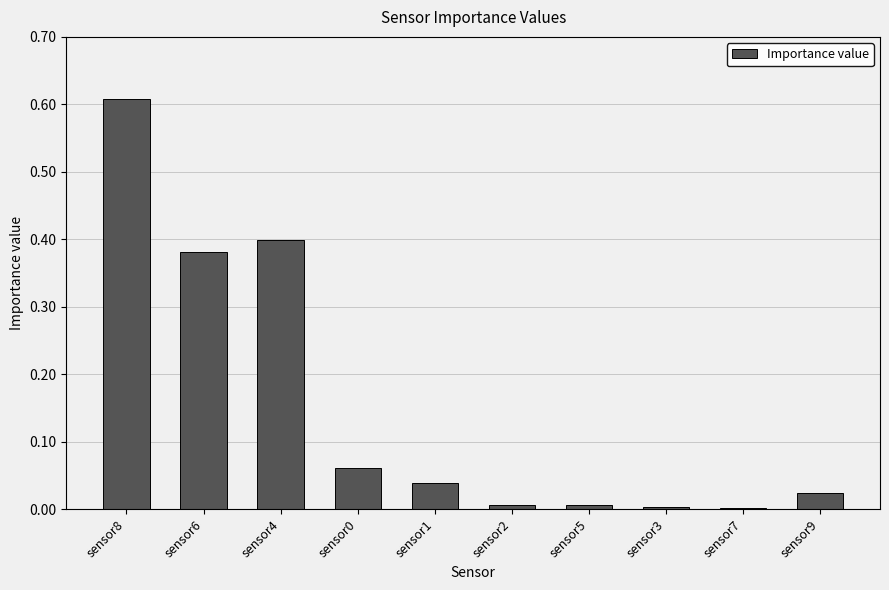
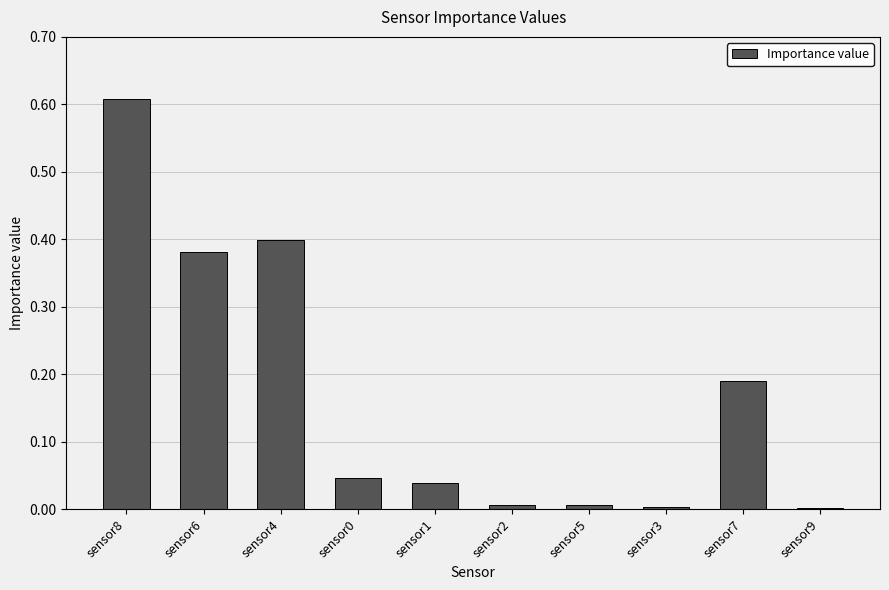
  {
    "sensor8": 0.61,
    "sensor6": 0.38,
    "sensor4": 0.40,
-   "sensor0": 0.06,
+   "sensor0": 0.05,
    "sensor1": 0.04,
    "sensor2": 0.01,
    "sensor5": 0.01,
-   "sensor7": 0.00,
-   "sensor9": 0.02
+   "sensor7": 0.19,
+   "sensor9": 0.00
  }
